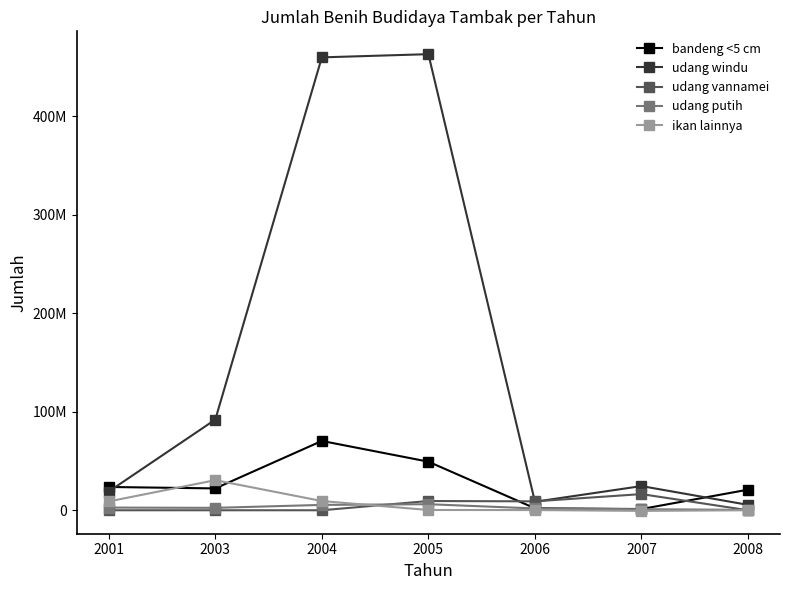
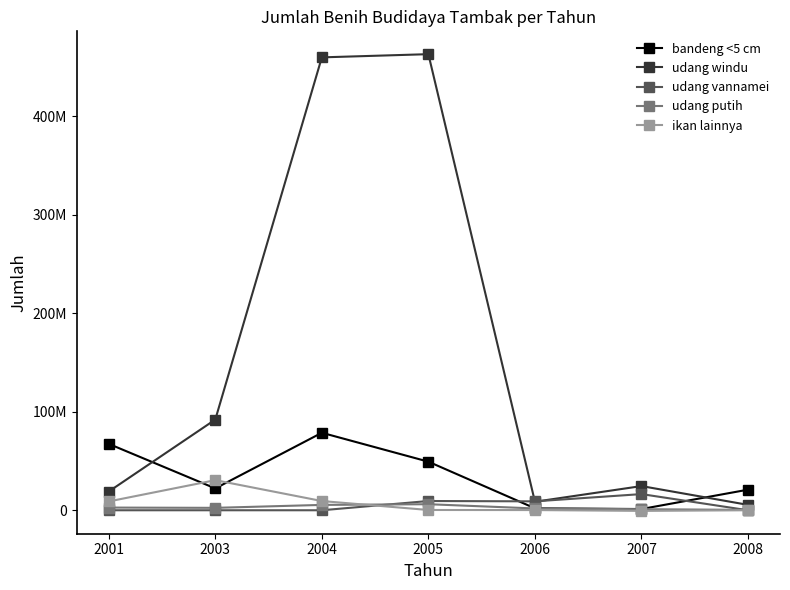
  {
    "bandeng <5 cm": {
-     "2001": 20000000,
+     "2001": 70000000,
      "2003": 20000000,
-     "2004": 70000000,
+     "2004": 80000000,
      "2005": 50000000,
      "2008": 20000000
    }
  }
